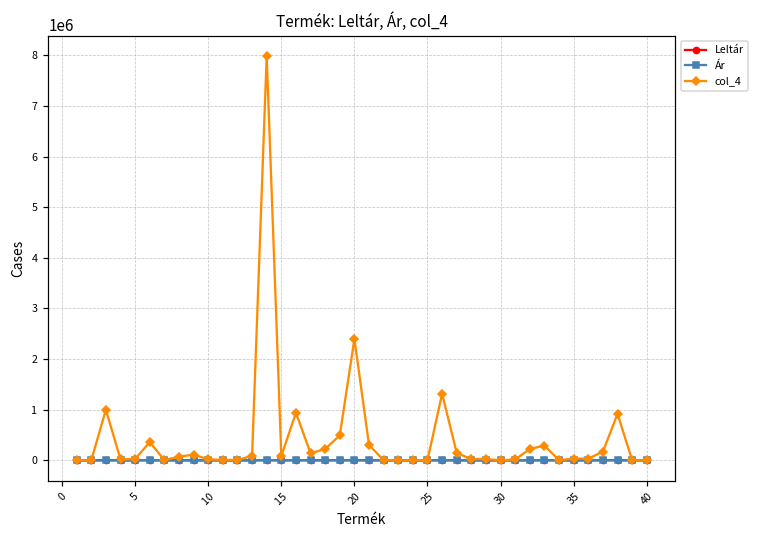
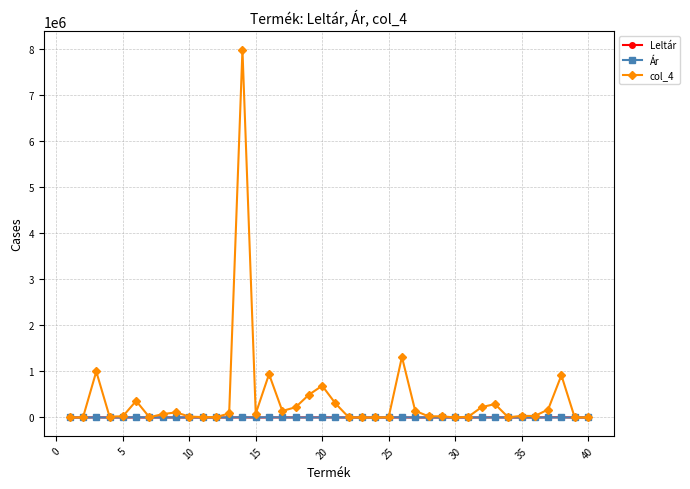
  {
    "Ár": {
      "15": 0,
      "20": 0
    },
    "col_4": {
      "15": 100000,
-     "20": 2400000
+     "20": 700000
    }
  }
